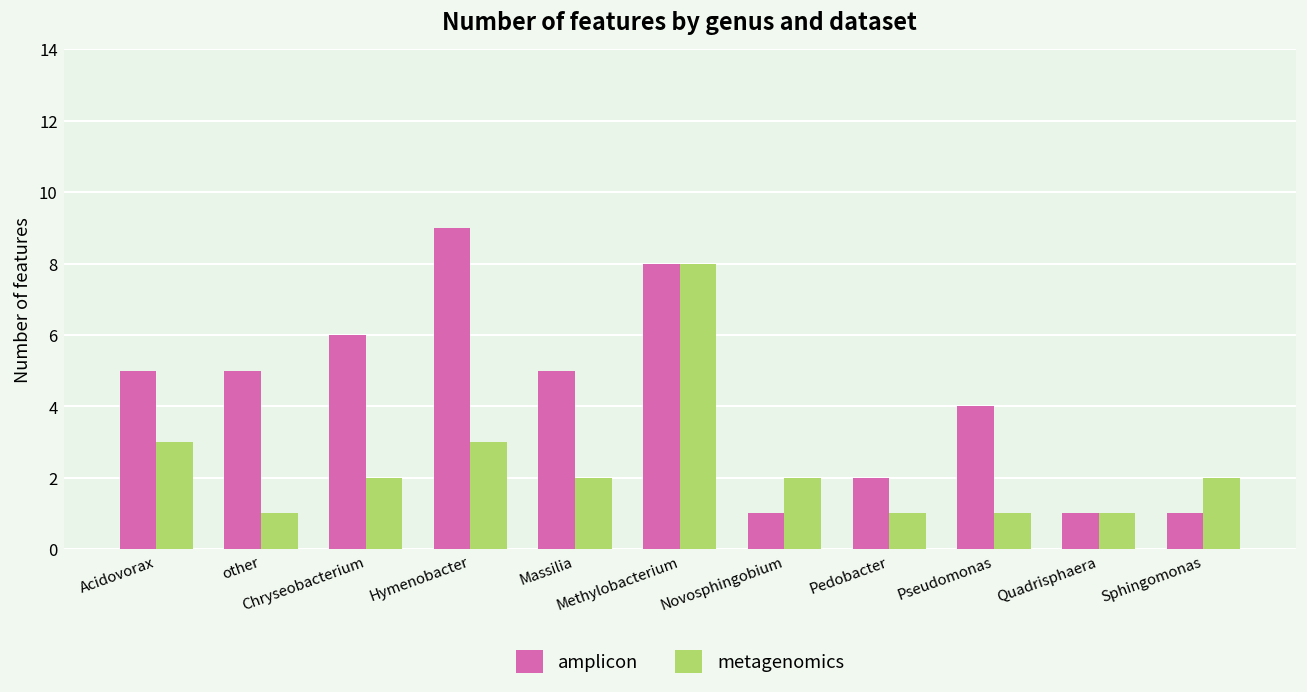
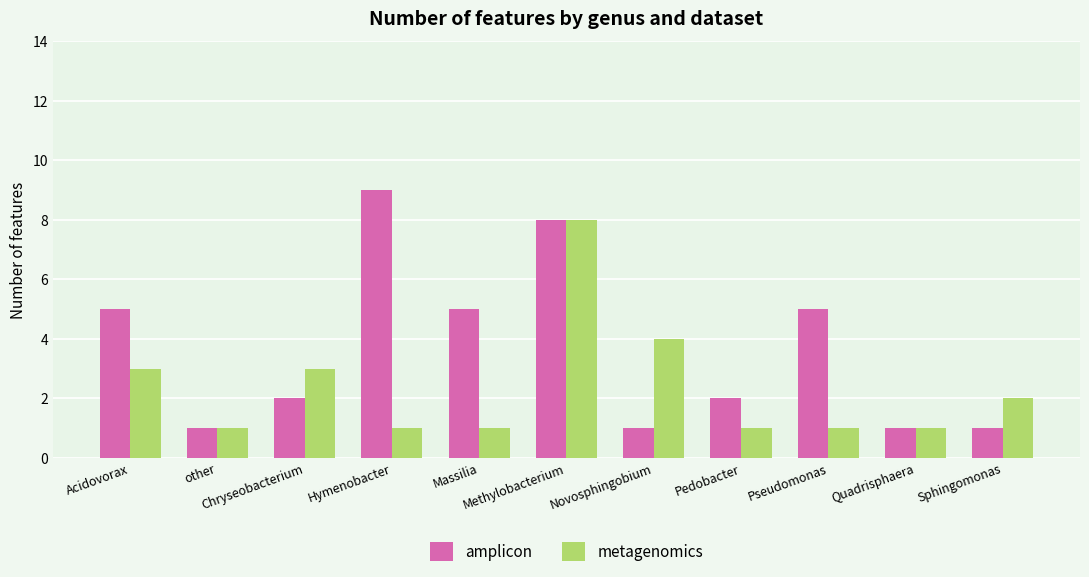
  {
    "amplicon": {
      "Acidovorax": 5,
-     "other": 5,
-     "Chryseobacterium": 6,
+     "other": 1,
+     "Chryseobacterium": 2,
      "Hymenobacter": 9,
      "Massilia": 5,
      "Methylobacterium": 8,
      "Novosphingobium": 1,
      "Pedobacter": 2,
-     "Pseudomonas": 4,
+     "Pseudomonas": 5,
      "Quadrisphaera": 1,
      "Sphingomonas": 1
    },
    "metagenomics": {
      "Acidovorax": 3,
      "other": 1,
-     "Chryseobacterium": 2,
-     "Hymenobacter": 3,
-     "Massilia": 2,
+     "Chryseobacterium": 3,
+     "Hymenobacter": 1,
+     "Massilia": 1,
      "Methylobacterium": 8,
-     "Novosphingobium": 2,
+     "Novosphingobium": 4,
      "Pedobacter": 1,
      "Pseudomonas": 1,
      "Quadrisphaera": 1,
      "Sphingomonas": 2
    }
  }
